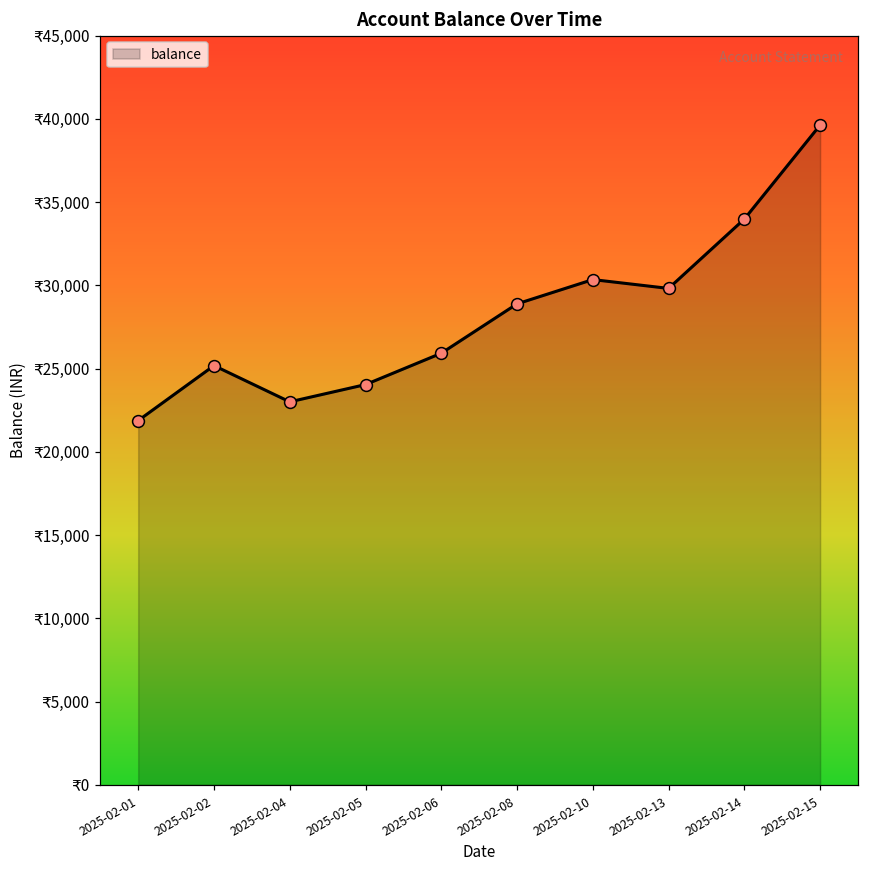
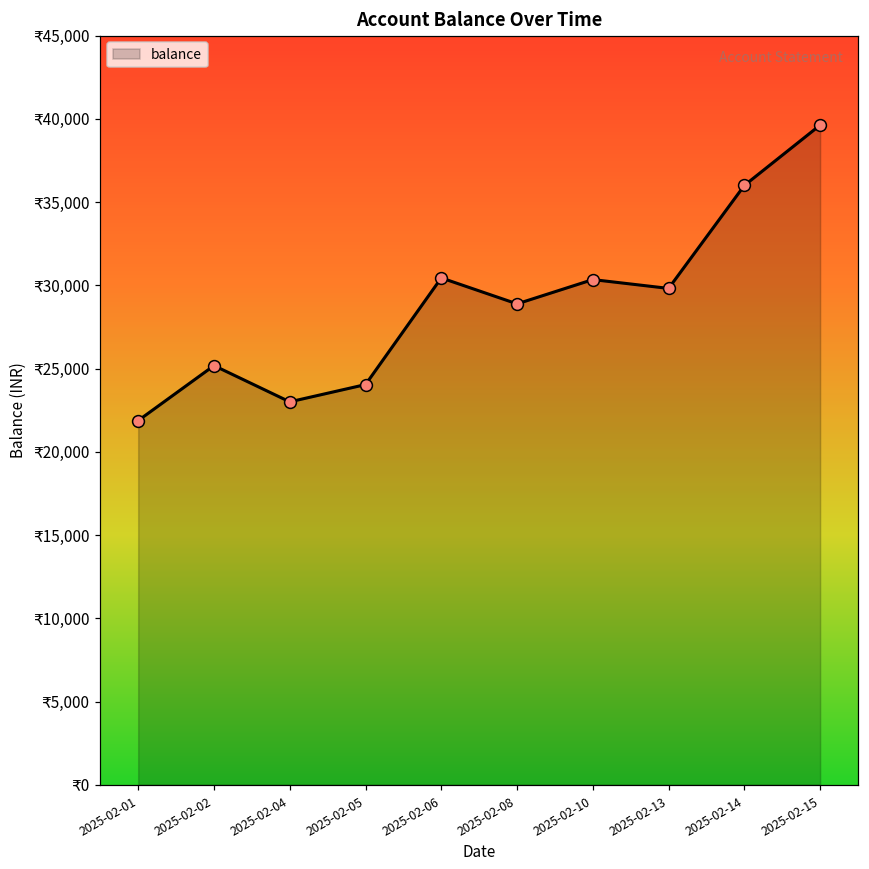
  {
    "2025-02-01": "₹21,900",
    "2025-02-02": "₹25,200",
    "2025-02-04": "₹23,000",
    "2025-02-05": "₹24,000",
-   "2025-02-06": "₹25,900",
+   "2025-02-06": "₹30,400",
    "2025-02-08": "₹28,900",
    "2025-02-10": "₹30,300",
    "2025-02-13": "₹29,800",
-   "2025-02-14": "₹34,000",
+   "2025-02-14": "₹36,000",
    "2025-02-15": "₹39,600"
  }
